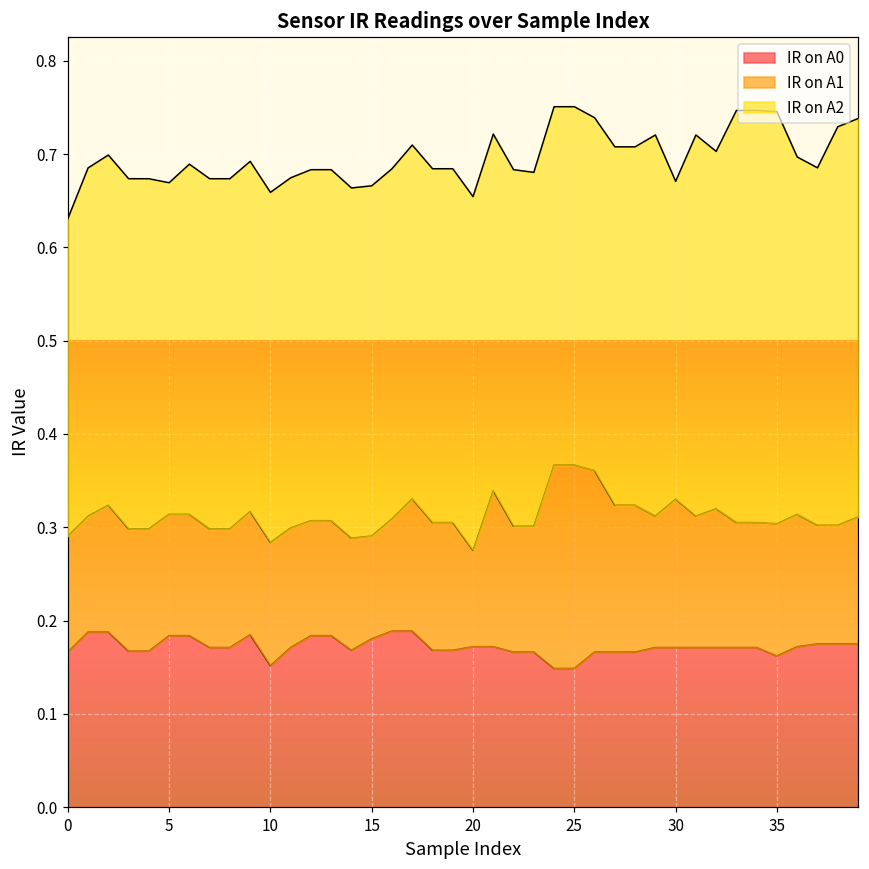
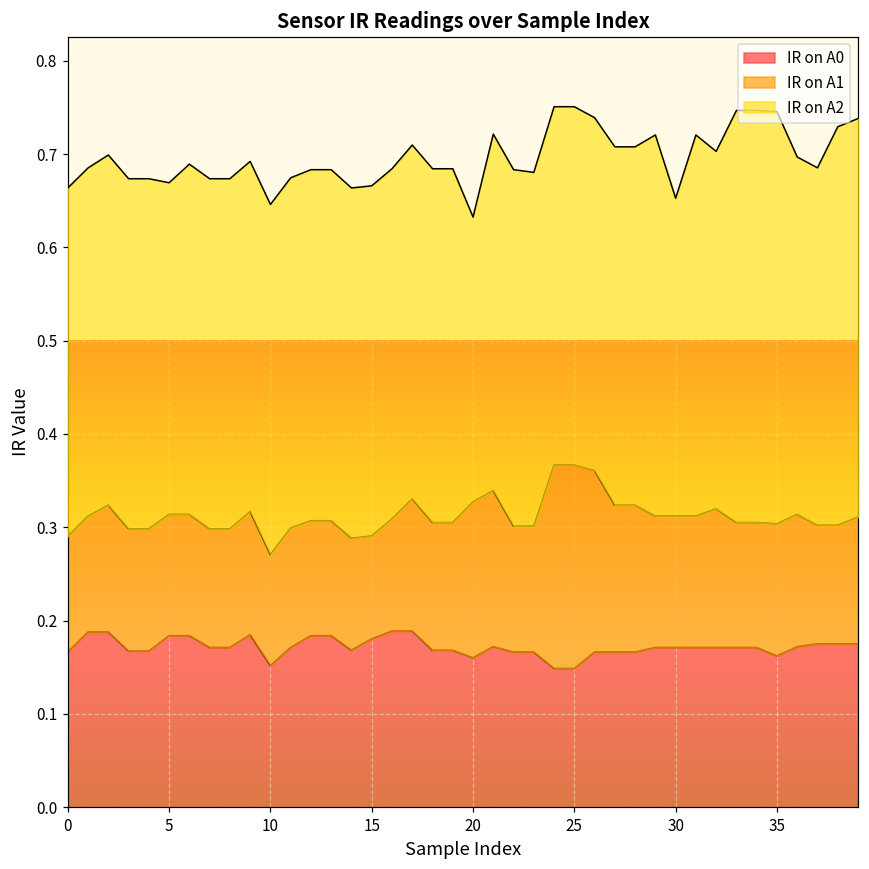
  {
    "IR on A0": {
      "0": 0.17,
      "5": 0.18,
      "10": 0.15,
      "15": 0.18,
-     "20": 0.17,
+     "20": 0.16,
      "25": 0.15,
      "30": 0.17,
      "35": 0.16
    },
    "IR on A1": {
      "0": 0.12,
      "5": 0.13,
-     "10": 0.13,
+     "10": 0.12,
      "15": 0.11,
-     "20": 0.10,
+     "20": 0.17,
      "25": 0.22,
-     "30": 0.16,
+     "30": 0.14,
      "35": 0.14
    },
    "IR on A2": {
-     "0": 0.34,
+     "0": 0.37,
      "5": 0.36,
      "10": 0.38,
      "15": 0.38,
-     "20": 0.38,
+     "20": 0.31,
      "25": 0.38,
      "30": 0.34
    }
  }
